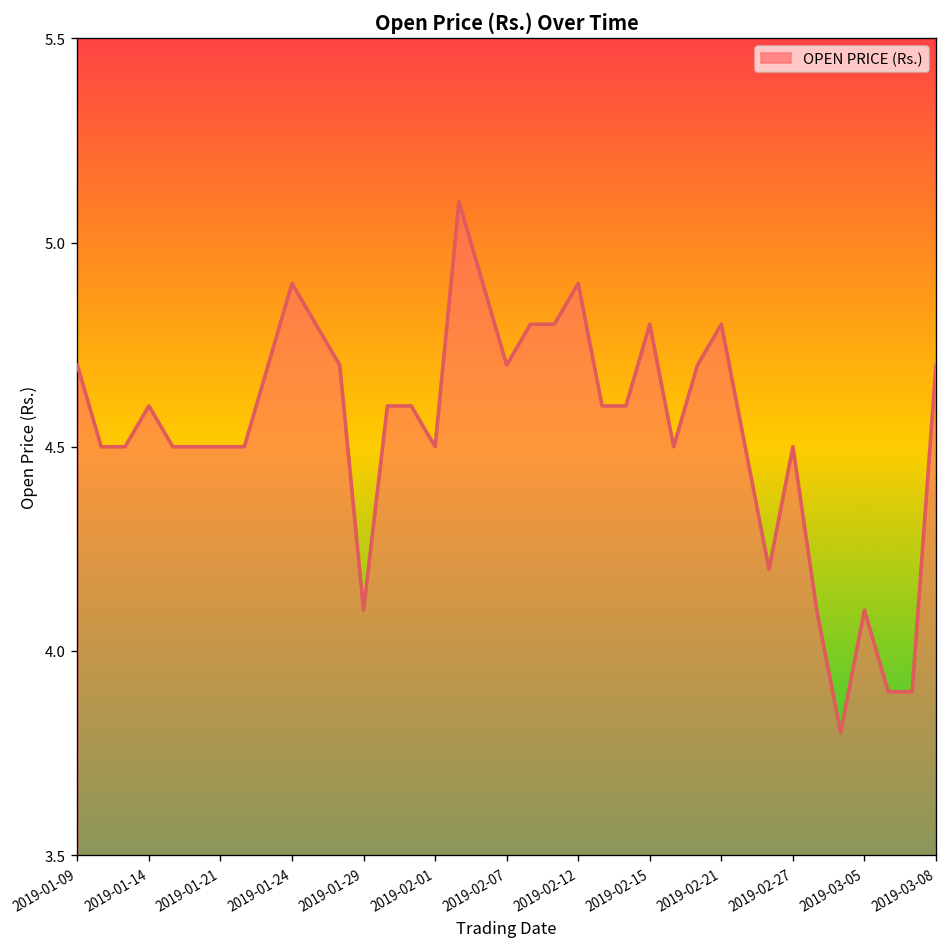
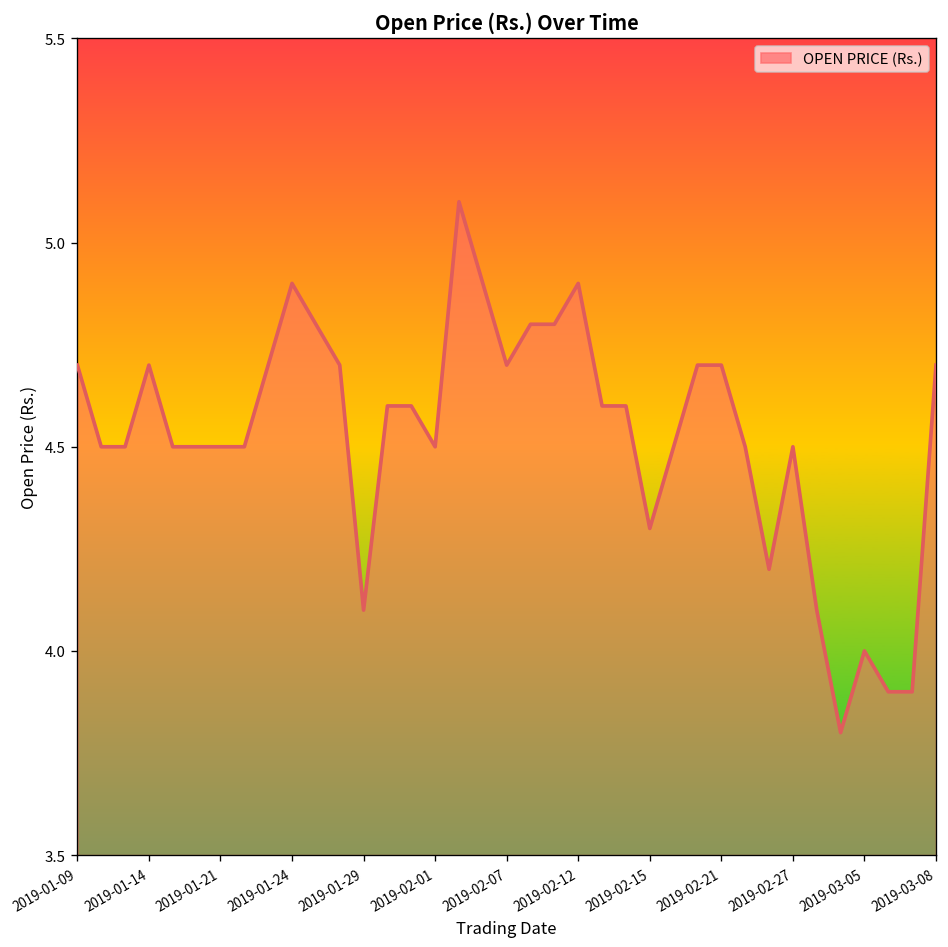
  {
    "2019-01-09": 4.7,
-   "2019-01-14": 4.6,
+   "2019-01-14": 4.7,
    "2019-01-21": 4.5,
    "2019-01-24": 4.9,
    "2019-01-29": 4.1,
    "2019-02-01": 4.5,
    "2019-02-07": 4.7,
    "2019-02-12": 4.9,
-   "2019-02-15": 4.8,
-   "2019-02-21": 4.8,
+   "2019-02-15": 4.3,
+   "2019-02-21": 4.7,
    "2019-02-27": 4.5,
-   "2019-03-05": 4.1,
+   "2019-03-05": 4.0,
    "2019-03-08": 4.7
  }
